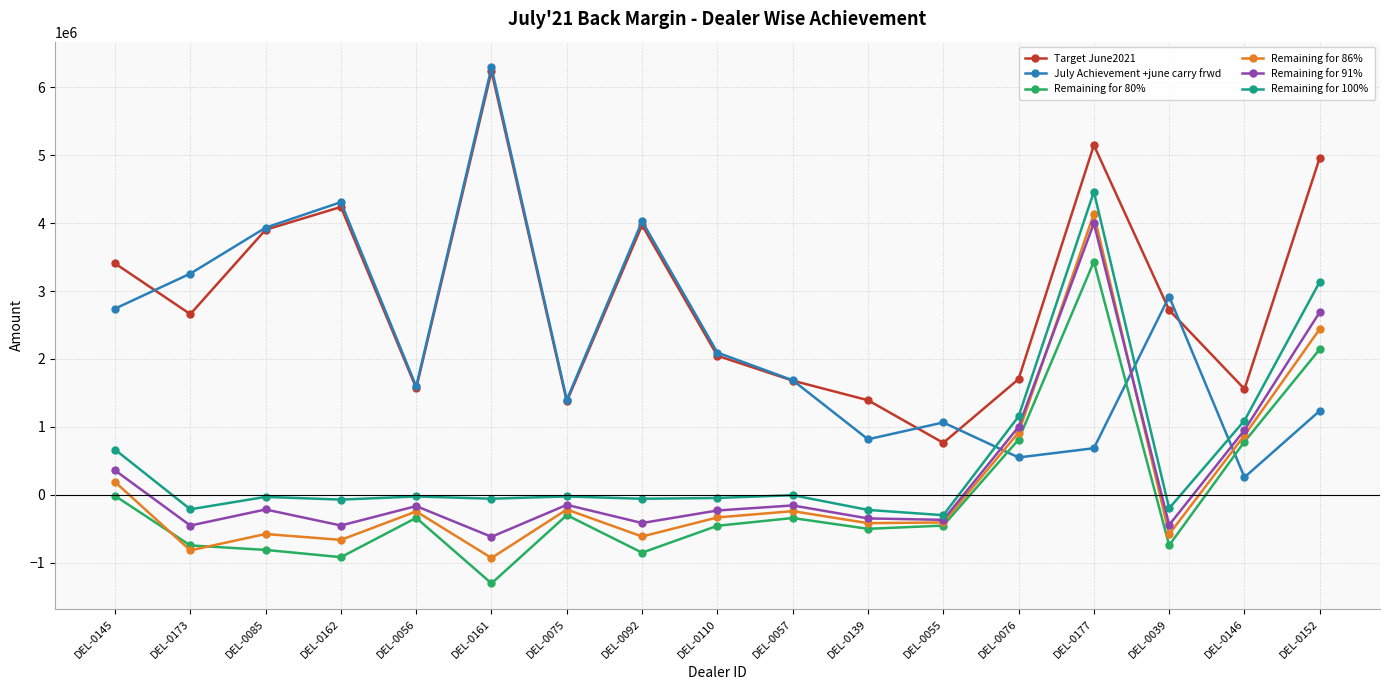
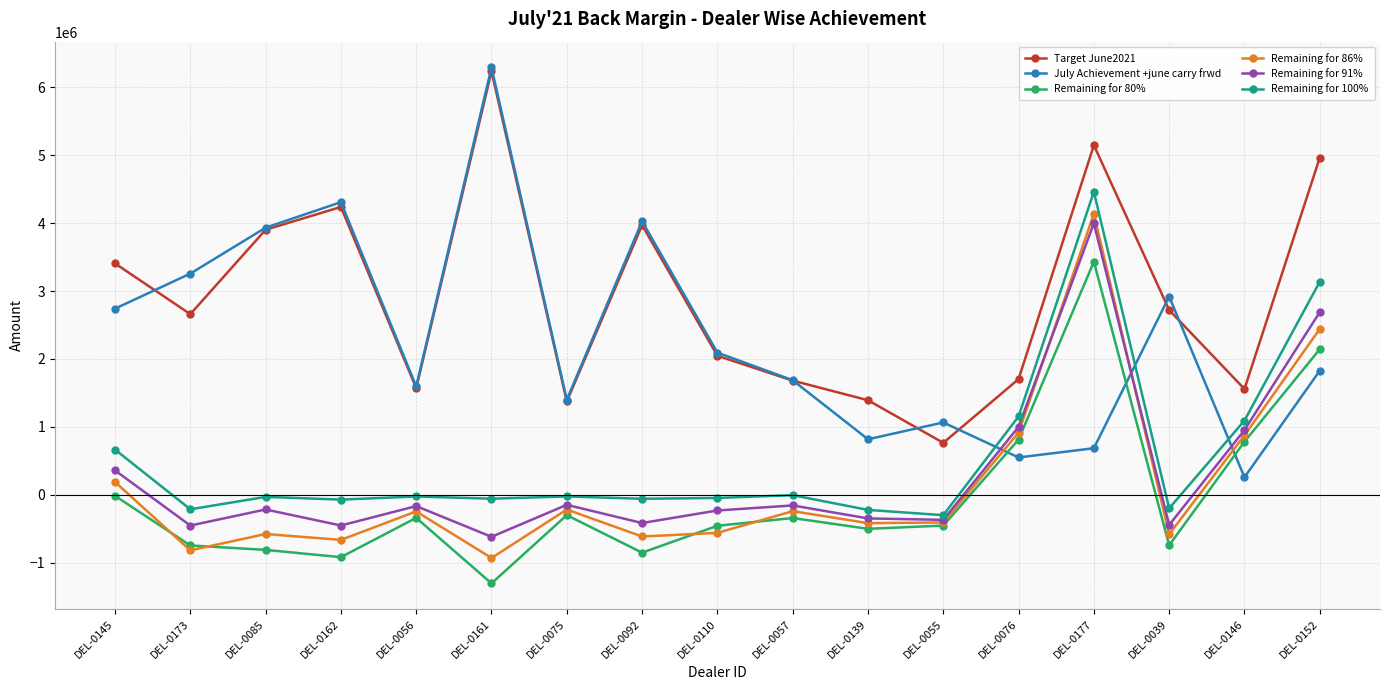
  {
    "Target June2021": {
      "DEL-0145": 3400000,
      "DEL-0173": 2700000,
      "DEL-0162": 4200000,
      "DEL-0161": 6200000,
      "DEL-0092": 4000000,
      "DEL-0110": 2000000,
      "DEL-0139": 1400000,
      "DEL-0055": 800000,
      "DEL-0076": 1700000,
      "DEL-0177": 5100000,
      "DEL-0039": 2700000,
      "DEL-0146": 1600000,
      "DEL-0152": 5000000
    },
    "July Achievement +june carry frwd": {
      "DEL-0145": 2700000,
      "DEL-0173": 3300000,
      "DEL-0162": 4300000,
      "DEL-0161": 6300000,
      "DEL-0092": 4000000,
      "DEL-0110": 2100000,
      "DEL-0139": 800000,
      "DEL-0055": 1100000,
      "DEL-0076": 500000,
      "DEL-0177": 700000,
      "DEL-0039": 2900000,
      "DEL-0146": 300000,
-     "DEL-0152": 1200000
+     "DEL-0152": 1800000
    },
    "Remaining for 86%": {
      "DEL-0145": 200000,
      "DEL-0173": -800000,
      "DEL-0085": -600000,
      "DEL-0162": -700000,
      "DEL-0056": -200000,
      "DEL-0161": -900000,
      "DEL-0075": -200000,
      "DEL-0092": -600000,
-     "DEL-0110": -300000,
+     "DEL-0110": -600000,
      "DEL-0057": -200000,
      "DEL-0139": -400000,
      "DEL-0055": -400000,
      "DEL-0076": 900000,
      "DEL-0177": 4100000,
      "DEL-0039": -600000,
      "DEL-0146": 900000,
      "DEL-0152": 2400000
    },
    "Remaining for 91%": {
      "DEL-0145": 400000,
      "DEL-0173": -500000,
      "DEL-0085": -200000,
      "DEL-0162": -500000,
      "DEL-0056": -200000,
      "DEL-0161": -600000,
      "DEL-0075": -100000,
      "DEL-0092": -400000,
      "DEL-0110": -200000,
      "DEL-0057": -200000,
      "DEL-0139": -300000,
      "DEL-0055": -400000,
      "DEL-0076": 1000000,
      "DEL-0177": 4000000,
      "DEL-0039": -400000,
      "DEL-0146": 1000000,
      "DEL-0152": 2700000
    }
  }
